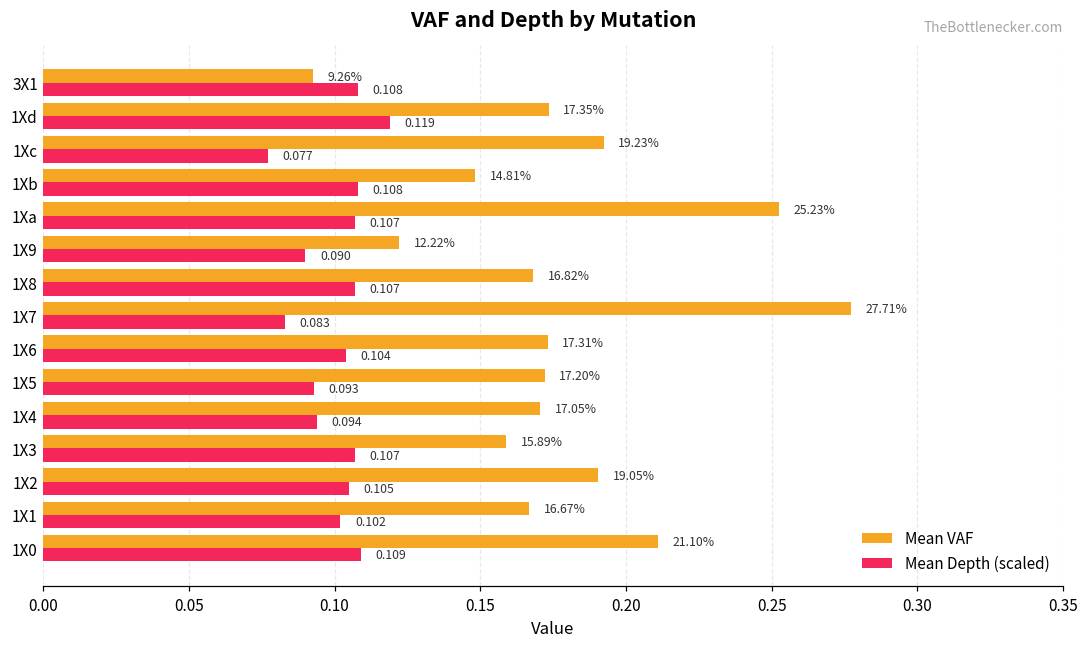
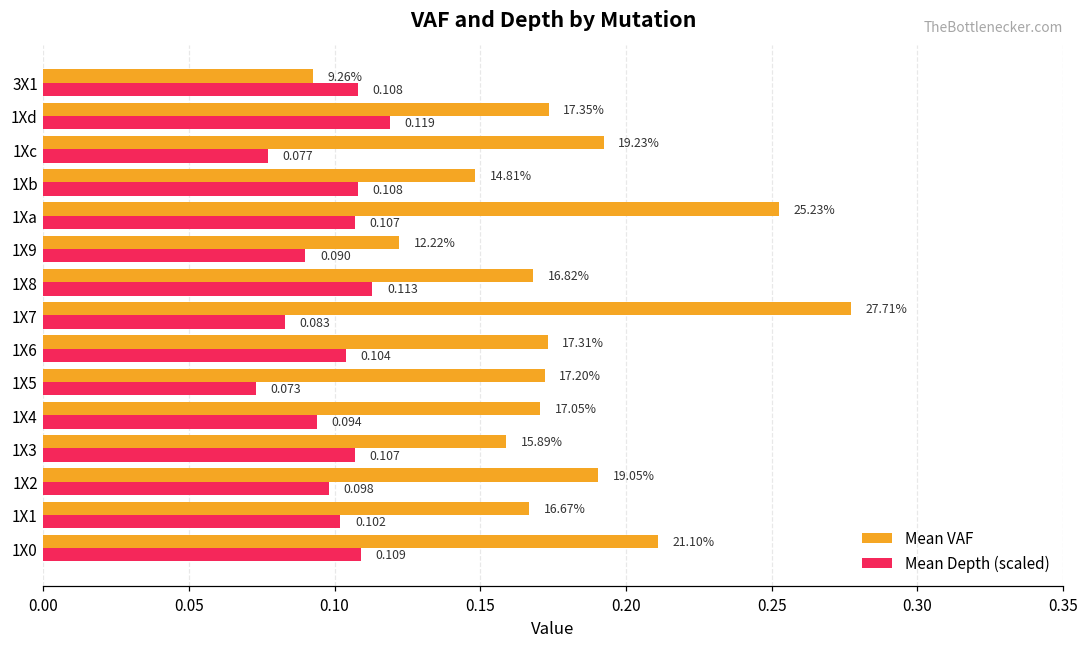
  {
    "Mean VAF": {
      "3X1": "9.26%",
      "1Xd": "17.35%",
      "1Xc": "19.23%",
      "1Xb": "14.81%",
      "1Xa": "25.23%",
      "1X9": "12.22%",
      "1X8": "16.82%",
      "1X7": "27.71%",
      "1X6": "17.31%",
      "1X5": "17.20%",
      "1X4": "17.05%",
      "1X3": "15.89%",
      "1X2": "19.05%",
      "1X1": "16.67%",
      "1X0": "21.10%"
    },
    "Mean Depth (scaled)": {
      "3X1": "0.108",
      "1Xd": "0.119",
      "1Xc": "0.077",
      "1Xb": "0.108",
      "1Xa": "0.107",
      "1X9": "0.090",
-     "1X8": "0.107",
+     "1X8": "0.113",
      "1X7": "0.083",
      "1X6": "0.104",
-     "1X5": "0.093",
+     "1X5": "0.073",
      "1X4": "0.094",
      "1X3": "0.107",
-     "1X2": "0.105",
+     "1X2": "0.098",
      "1X1": "0.102",
      "1X0": "0.109"
    }
  }
